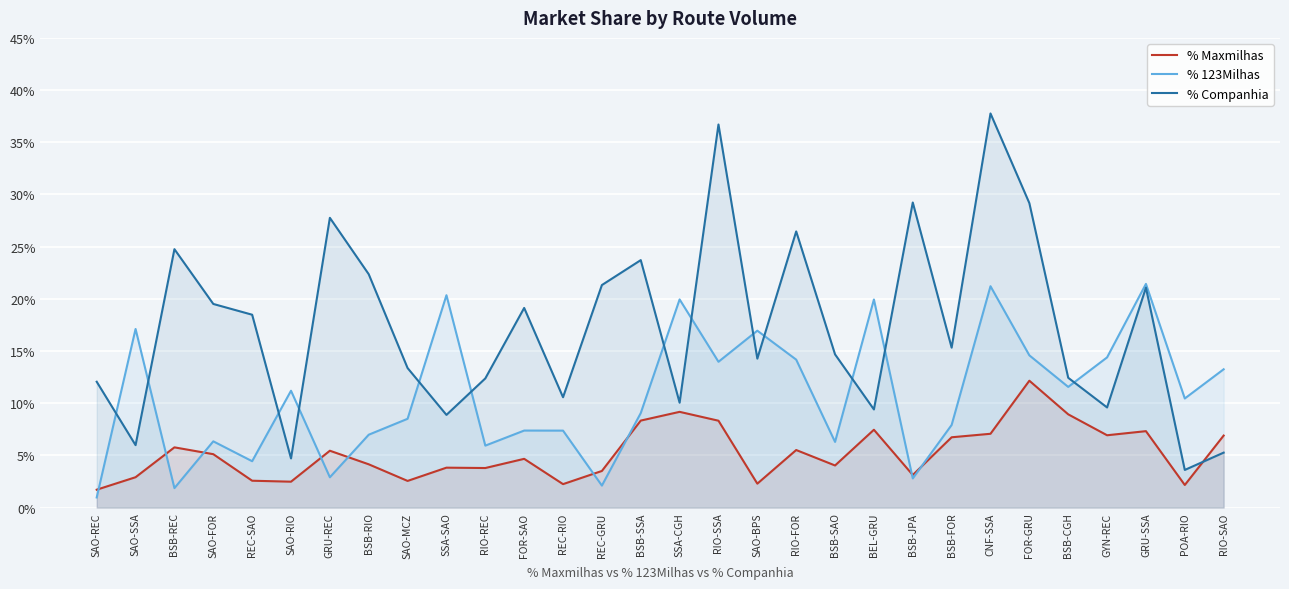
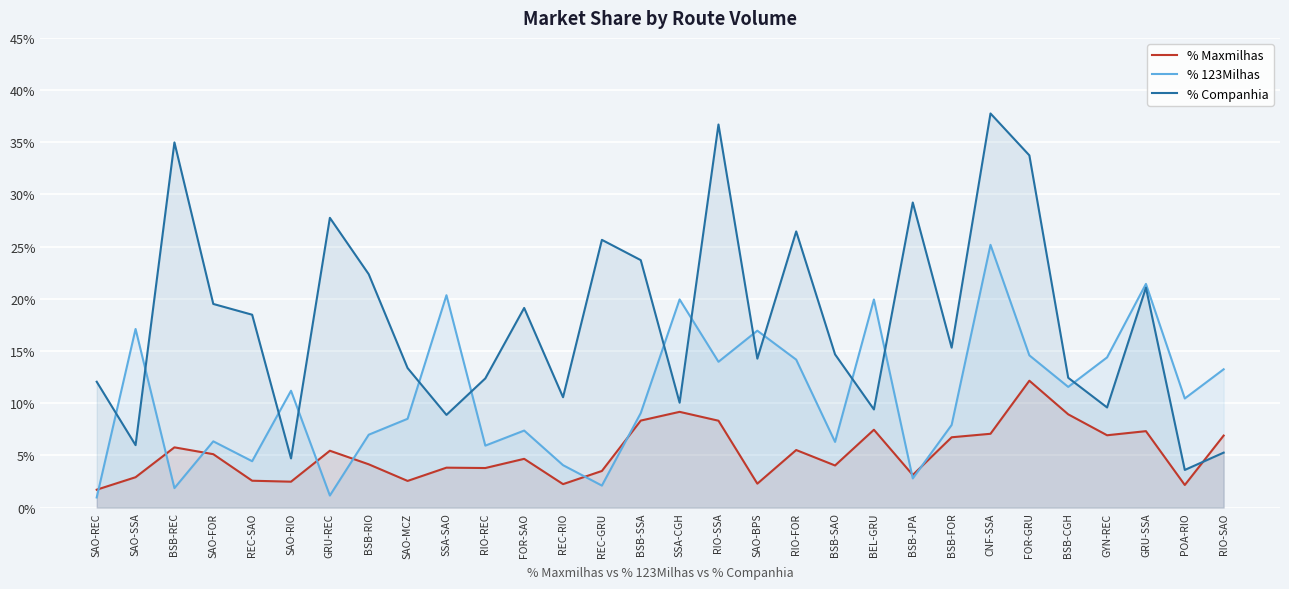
  {
    "% Maxmilhas": {
      "SAO-REC": "1.7%",
      "SAO-SSA": "2.9%",
      "BSB-REC": "5.8%",
      "SAO-FOR": "5.1%",
      "REC-SAO": "2.6%",
      "SAO-RIO": "2.5%",
      "GRU-REC": "5.4%",
      "BSB-RIO": "4.1%",
      "SAO-MCZ": "2.6%",
      "SSA-SAO": "3.8%",
      "RIO-REC": "3.8%",
      "FOR-SAO": "4.7%",
      "REC-RIO": "2.2%",
      "REC-GRU": "3.5%",
      "BSB-SSA": "8.3%",
      "SSA-CGH": "9.2%",
      "RIO-SSA": "8.3%",
      "SAO-BPS": "2.3%",
      "RIO-FOR": "5.5%",
      "BSB-SAO": "4.0%",
      "BEL-GRU": "7.5%",
      "BSB-JPA": "3.1%",
      "BSB-FOR": "6.7%",
      "CNF-SSA": "7.1%",
      "FOR-GRU": "12.2%",
      "BSB-CGH": "8.9%",
      "GYN-REC": "6.9%",
      "GRU-SSA": "7.3%",
      "POA-RIO": "2.2%",
      "RIO-SAO": "6.9%"
    },
    "% 123Milhas": {
      "SAO-REC": "1.0%",
      "SAO-SSA": "17.1%",
      "BSB-REC": "1.9%",
      "SAO-FOR": "6.3%",
      "REC-SAO": "4.4%",
      "SAO-RIO": "11.2%",
-     "GRU-REC": "2.9%",
+     "GRU-REC": "1.2%",
      "BSB-RIO": "7.0%",
      "SAO-MCZ": "8.5%",
      "SSA-SAO": "20.3%",
      "RIO-REC": "5.9%",
      "FOR-SAO": "7.4%",
-     "REC-RIO": "7.4%",
+     "REC-RIO": "4.1%",
      "REC-GRU": "2.1%",
      "BSB-SSA": "9.1%",
      "SSA-CGH": "19.9%",
      "RIO-SSA": "14.0%",
      "SAO-BPS": "16.9%",
      "RIO-FOR": "14.2%",
      "BSB-SAO": "6.3%",
      "BEL-GRU": "19.9%",
      "BSB-JPA": "2.8%",
      "BSB-FOR": "7.9%",
-     "CNF-SSA": "21.2%",
+     "CNF-SSA": "25.2%",
      "FOR-GRU": "14.6%",
      "BSB-CGH": "11.6%",
      "GYN-REC": "14.4%",
      "GRU-SSA": "21.4%",
      "POA-RIO": "10.5%",
      "RIO-SAO": "13.2%"
    },
    "% Companhia": {
      "SAO-REC": "12.1%",
      "SAO-SSA": "6.0%",
-     "BSB-REC": "24.8%",
+     "BSB-REC": "35.0%",
      "SAO-FOR": "19.5%",
      "REC-SAO": "18.5%",
      "SAO-RIO": "4.7%",
      "GRU-REC": "27.8%",
      "BSB-RIO": "22.4%",
      "SAO-MCZ": "13.4%",
      "SSA-SAO": "8.9%",
      "RIO-REC": "12.4%",
      "FOR-SAO": "19.1%",
      "REC-RIO": "10.6%",
-     "REC-GRU": "21.3%",
+     "REC-GRU": "25.7%",
      "BSB-SSA": "23.7%",
      "SSA-CGH": "10.0%",
      "RIO-SSA": "36.7%",
      "SAO-BPS": "14.3%",
      "RIO-FOR": "26.5%",
      "BSB-SAO": "14.7%",
      "BEL-GRU": "9.4%",
      "BSB-JPA": "29.2%",
      "BSB-FOR": "15.3%",
      "CNF-SSA": "37.8%",
-     "FOR-GRU": "29.2%",
+     "FOR-GRU": "33.7%",
      "BSB-CGH": "12.4%",
      "GYN-REC": "9.6%",
      "GRU-SSA": "21.1%",
      "POA-RIO": "3.6%",
      "RIO-SAO": "5.3%"
    }
  }
